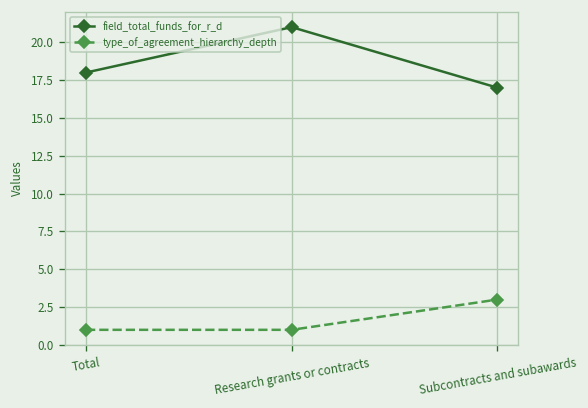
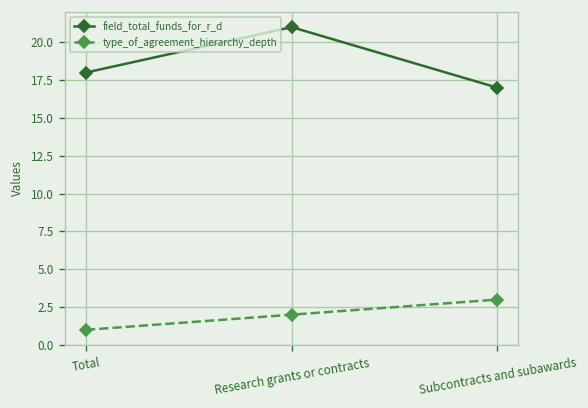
  {
    "field_total_funds_for_r_d": {
      "Total": 18,
      "Research grants or contracts": 21,
      "Subcontracts and subawards": 17
    },
    "type_of_agreement_hierarchy_depth": {
      "Total": 1,
-     "Research grants or contracts": 1,
+     "Research grants or contracts": 2,
      "Subcontracts and subawards": 3
    }
  }
